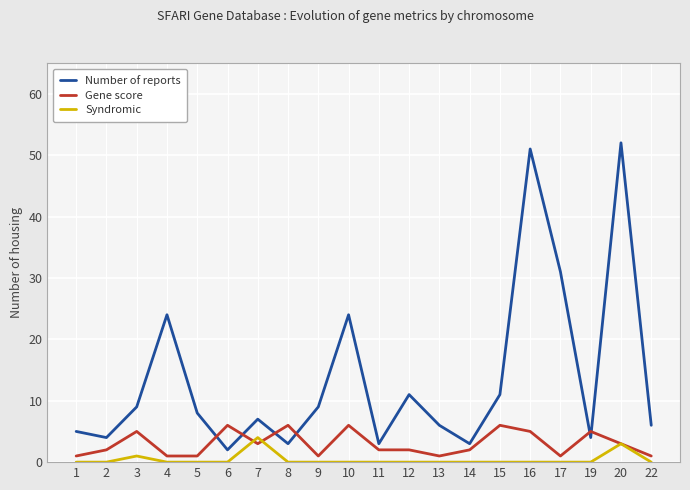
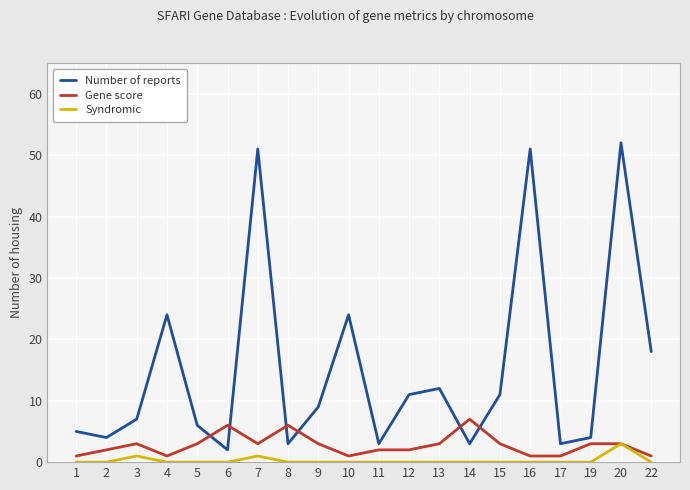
  {
    "Number of reports": {
      "1": 5,
      "2": 4,
-     "3": 9,
+     "3": 7,
      "4": 24,
-     "5": 8,
+     "5": 6,
      "6": 2,
-     "7": 7,
+     "7": 51,
      "8": 3,
      "9": 9,
      "10": 24,
      "11": 3,
      "12": 11,
-     "13": 6,
+     "13": 12,
      "14": 3,
      "15": 11,
      "16": 51,
-     "17": 31,
+     "17": 3,
      "19": 4,
      "20": 52,
-     "22": 6
+     "22": 18
    },
    "Gene score": {
      "1": 1,
      "2": 2,
-     "3": 5,
+     "3": 3,
      "4": 1,
-     "5": 1,
+     "5": 3,
      "6": 6,
      "7": 3,
      "8": 6,
-     "9": 1,
-     "10": 6,
+     "9": 3,
+     "10": 1,
      "11": 2,
      "12": 2,
-     "13": 1,
-     "14": 2,
-     "15": 6,
-     "16": 5,
+     "13": 3,
+     "14": 7,
+     "15": 3,
+     "16": 1,
      "17": 1,
-     "19": 5,
+     "19": 3,
      "22": 1
    },
    "Syndromic": {
      "1": 0,
      "2": 0,
      "3": 1,
      "4": 0,
      "5": 0,
      "6": 0,
-     "7": 4,
+     "7": 1,
      "8": 0,
      "9": 0,
      "10": 0,
      "11": 0,
      "12": 0,
      "13": 0,
      "14": 0,
      "15": 0,
      "16": 0,
      "17": 0,
      "19": 0,
      "22": 0
    }
  }
